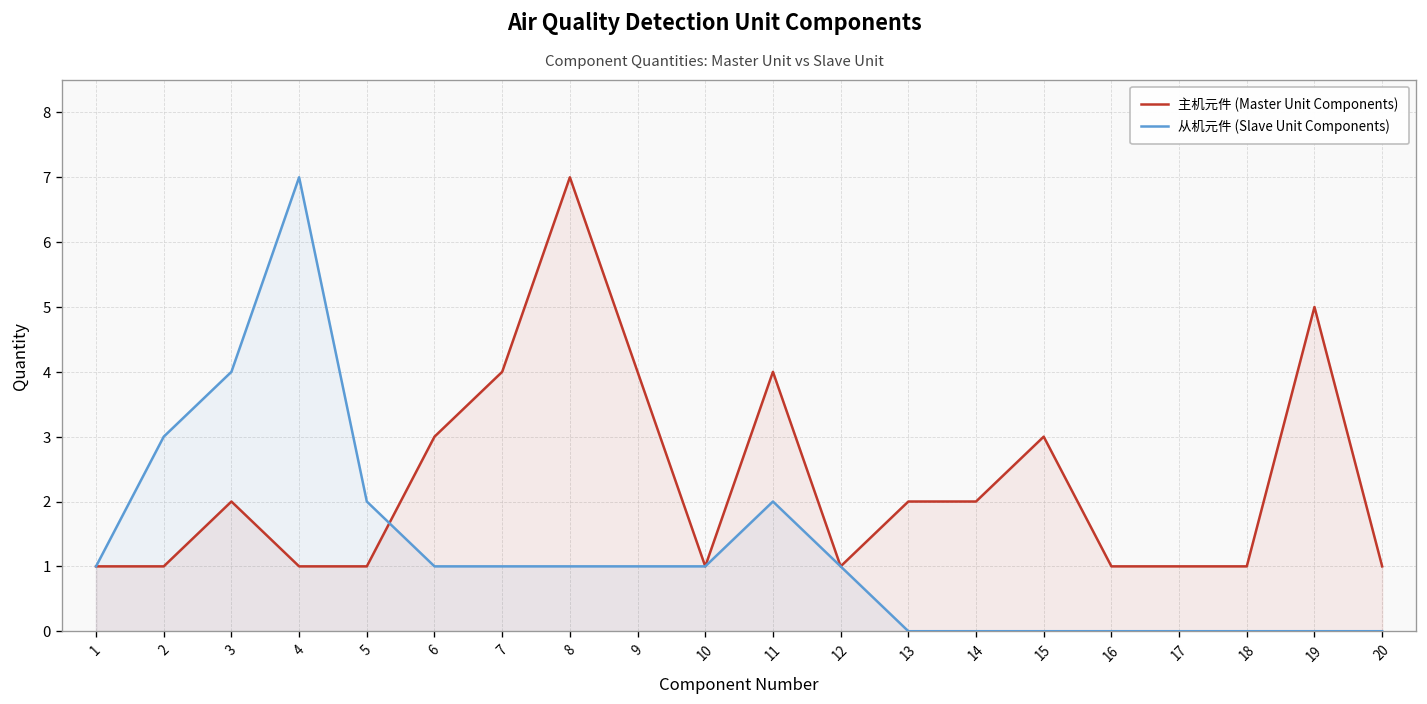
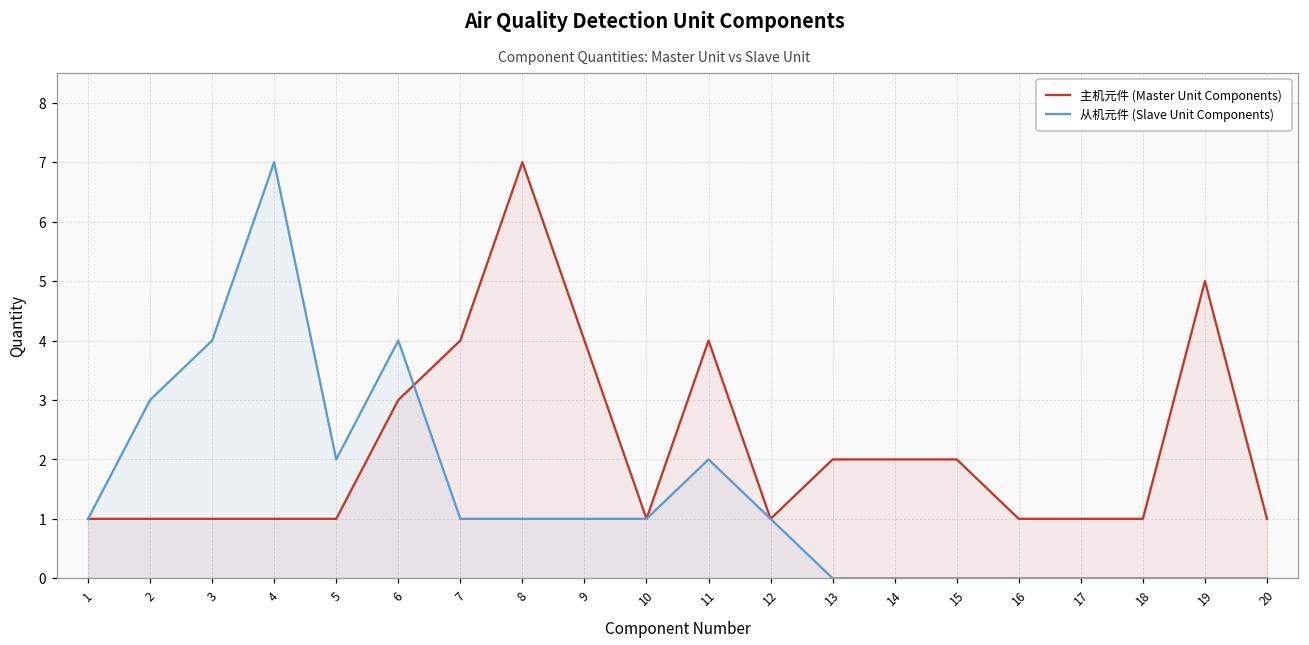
  {
    "主机元件 (Master Unit Components)": {
      "2": 1,
-     "3": 2,
+     "3": 1,
      "4": 1,
      "5": 1,
      "6": 3,
      "7": 4,
      "8": 7,
      "9": 4,
      "11": 4,
      "13": 2,
      "14": 2,
-     "15": 3,
+     "15": 2,
      "16": 1,
      "17": 1,
      "18": 1,
      "19": 5,
      "20": 1
    },
    "从机元件 (Slave Unit Components)": {
      "2": 3,
      "3": 4,
      "4": 7,
      "5": 2,
-     "6": 1,
+     "6": 4,
      "7": 1,
      "8": 1,
      "9": 1,
      "11": 2,
      "13": 0,
      "14": 0,
      "15": 0,
      "16": 0,
      "17": 0,
      "18": 0,
      "19": 0,
      "20": 0
    }
  }
